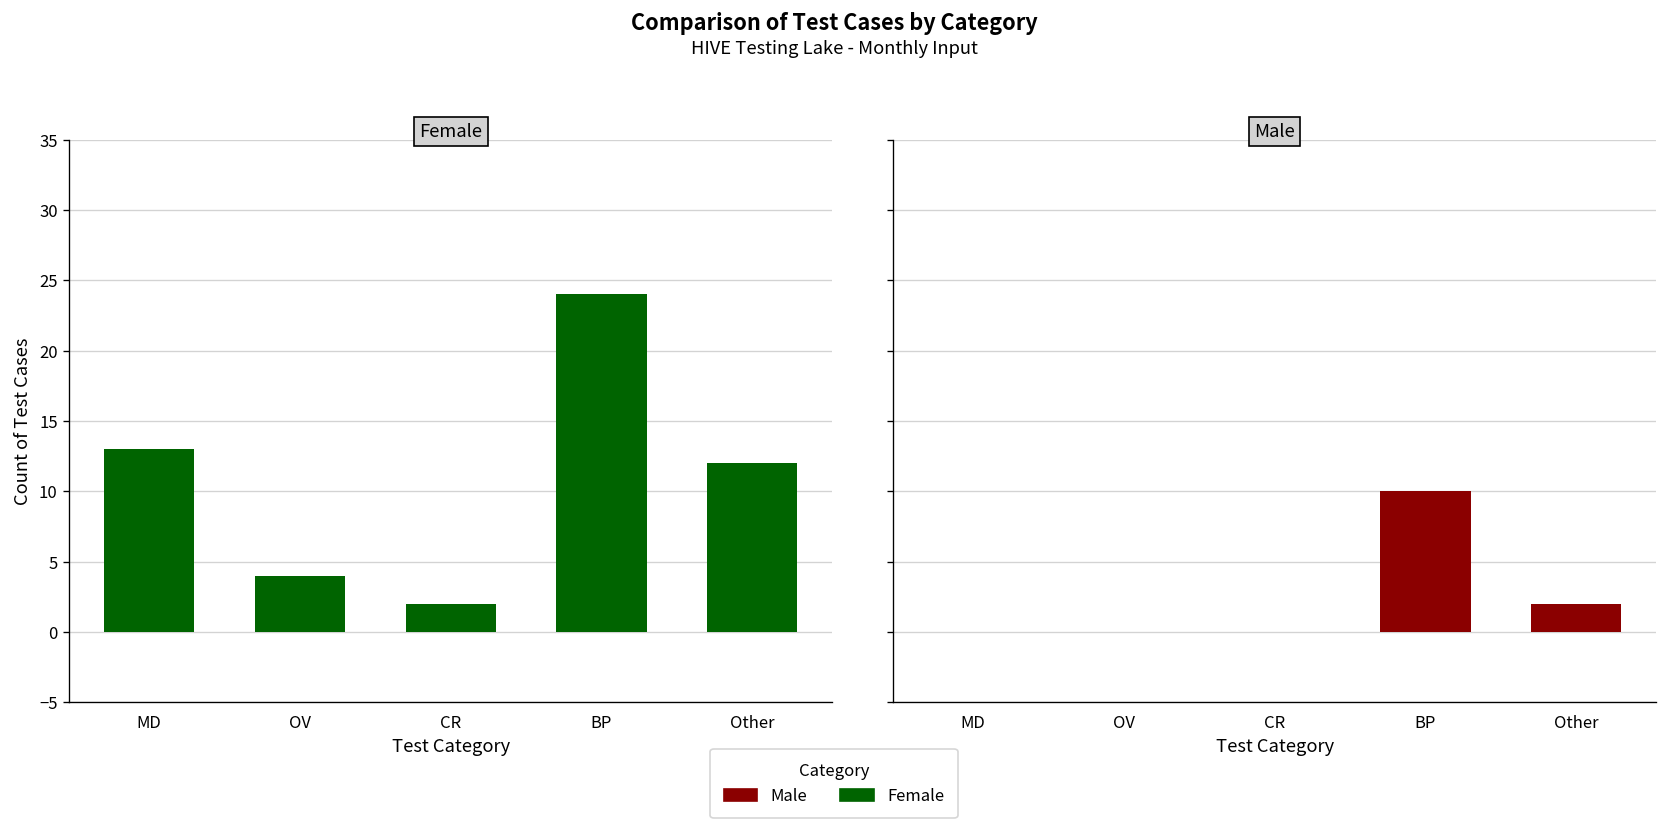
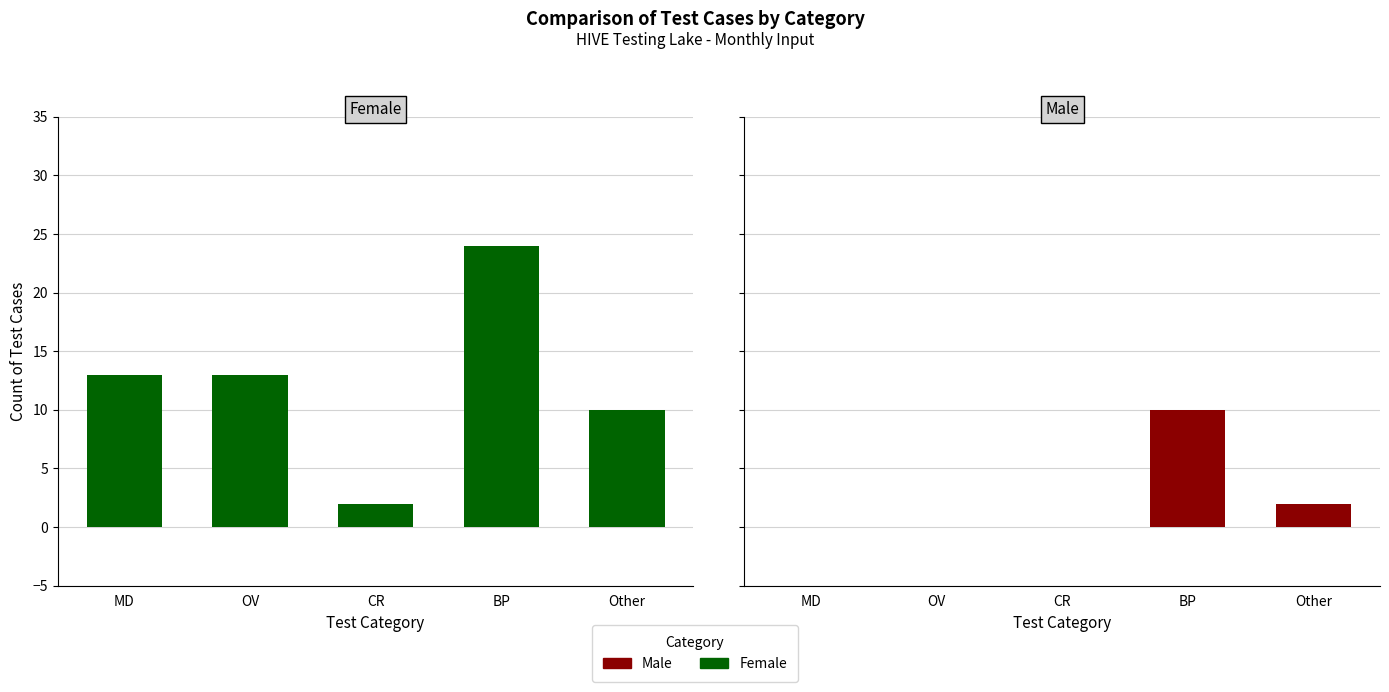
  {
    "Female": {
      "MD": 13,
-     "OV": 4,
+     "OV": 13,
      "CR": 2,
      "BP": 24,
-     "Other": 12
+     "Other": 10
    }
  }
